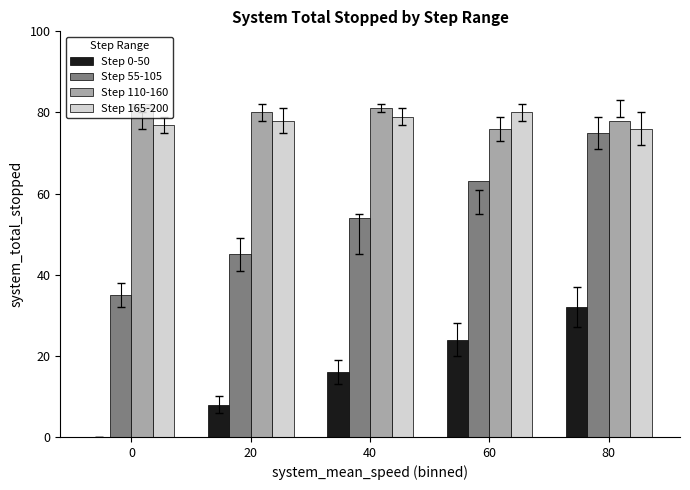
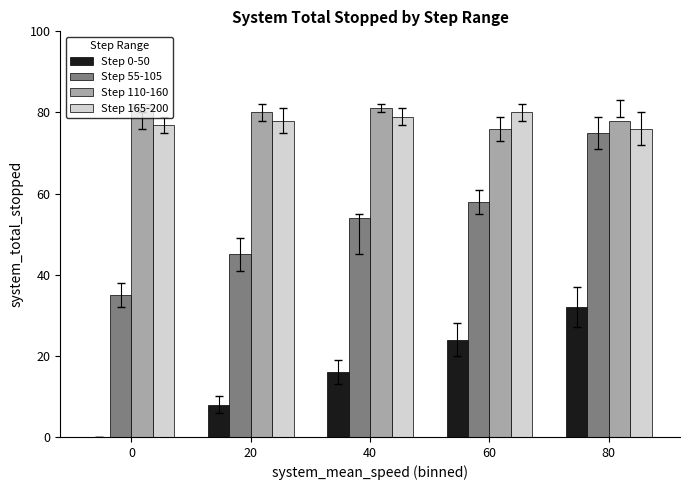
  {
    "Step 55-105": {
      "0": 35,
      "20": 45,
      "40": 54,
-     "60": 63,
+     "60": 58,
      "80": 75
    },
    "Step 110-160": {
      "20": 80,
      "40": 81,
      "60": 76,
      "80": 78
    },
    "Step 165-200": {
      "0": 77,
      "20": 78,
      "40": 79,
      "60": 80,
      "80": 76
    }
  }
